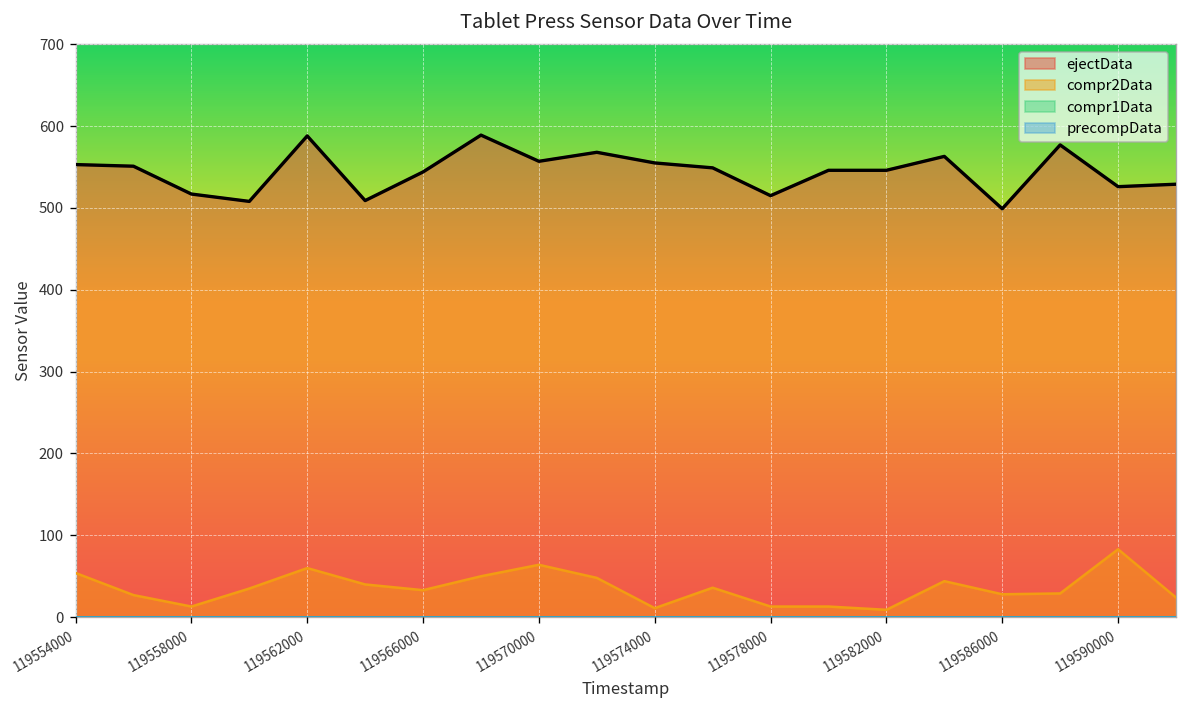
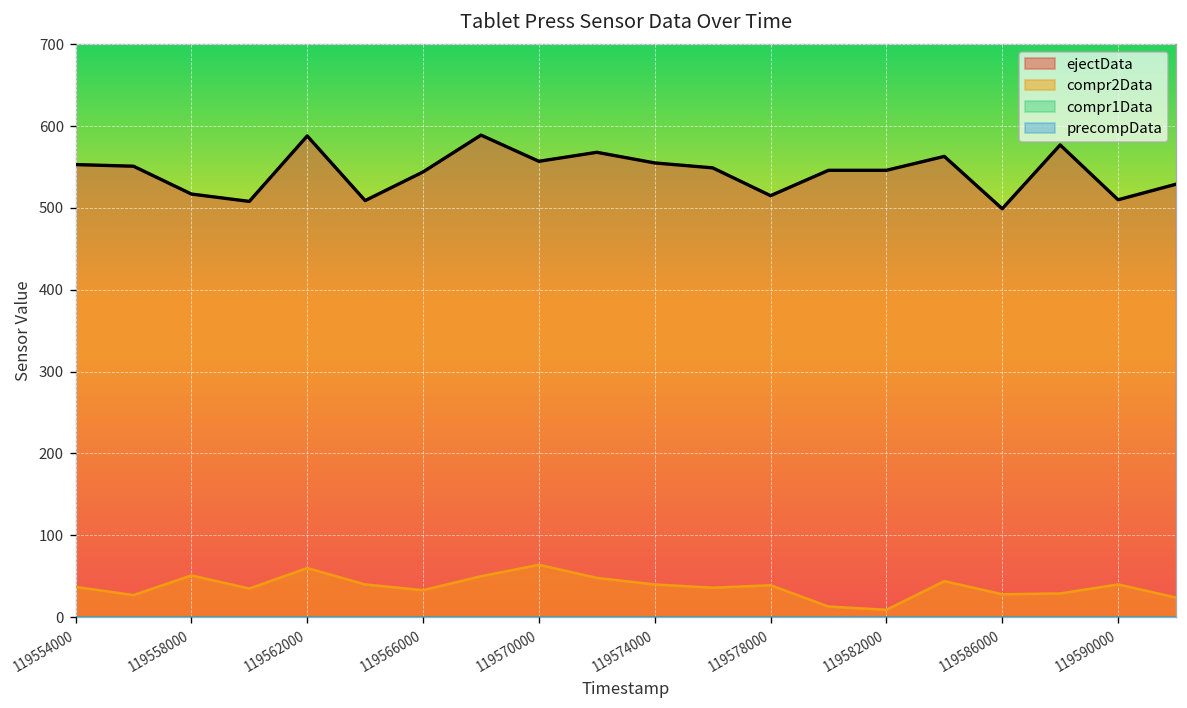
  {
    "ejectData": {
      "119554000": 550,
      "119558000": 520,
      "119562000": 590,
      "119566000": 540,
      "119570000": 560,
      "119574000": 560,
      "119578000": 520,
      "119582000": 550,
      "119586000": 500,
-     "119590000": 530
+     "119590000": 510
    },
    "compr2Data": {
-     "119554000": 50,
-     "119558000": 10,
+     "119554000": 40,
+     "119558000": 50,
      "119562000": 60,
      "119566000": 30,
      "119570000": 60,
-     "119574000": 10,
-     "119578000": 10,
+     "119574000": 40,
+     "119578000": 40,
      "119582000": 10,
      "119586000": 30,
-     "119590000": 80
+     "119590000": 40
    },
    "precompData": {
      "119554000": 0,
      "119558000": 0,
      "119562000": 0,
      "119566000": 0,
      "119570000": 0,
      "119574000": 0,
      "119578000": 0,
      "119582000": 0,
      "119586000": 0,
      "119590000": 0
    }
  }
